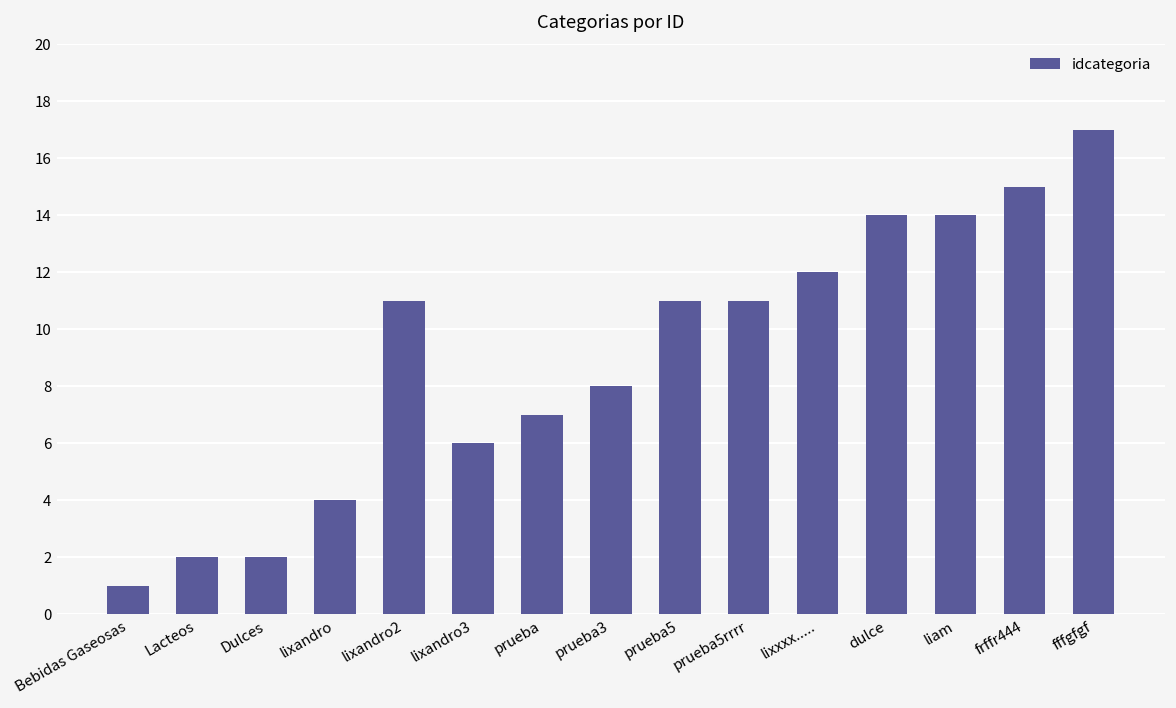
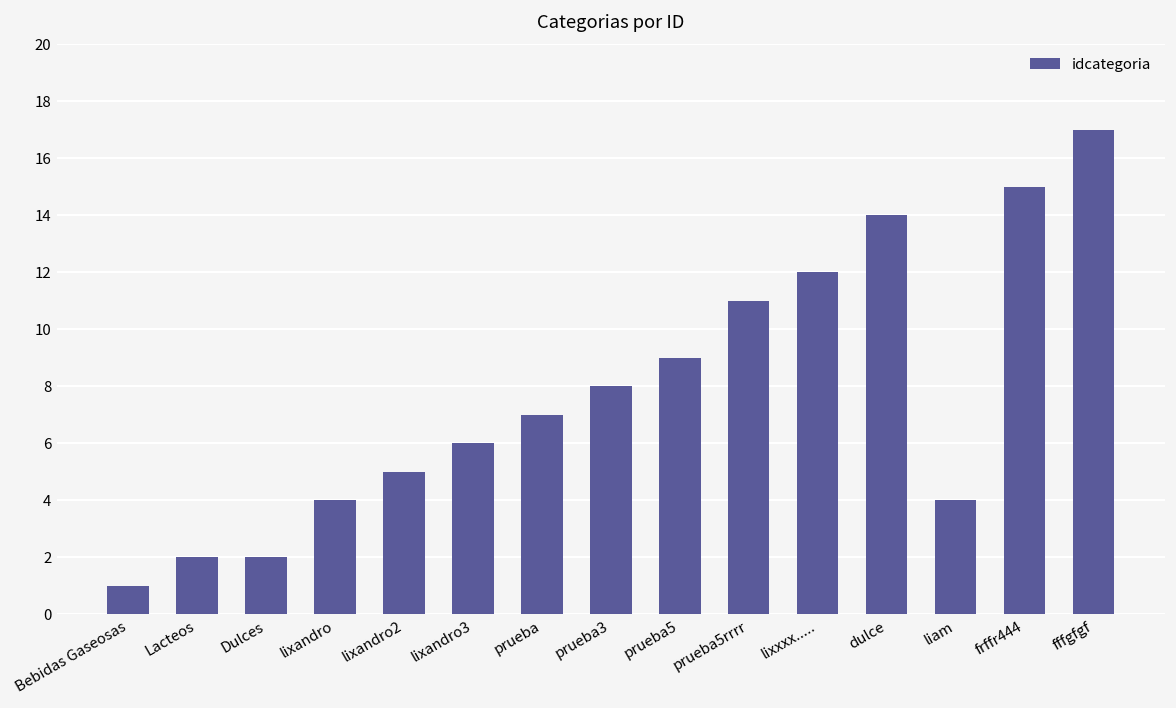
  {
    "Bebidas Gaseosas": 1,
    "Lacteos": 2,
    "Dulces": 2,
    "lixandro": 4,
-   "lixandro2": 11,
+   "lixandro2": 5,
    "lixandro3": 6,
    "prueba": 7,
    "prueba3": 8,
-   "prueba5": 11,
+   "prueba5": 9,
    "prueba5rrrr": 11,
    "lixxxx.....": 12,
    "dulce": 14,
-   "liam": 14,
+   "liam": 4,
    "frffr444": 15,
    "fffgfgf": 17
  }
